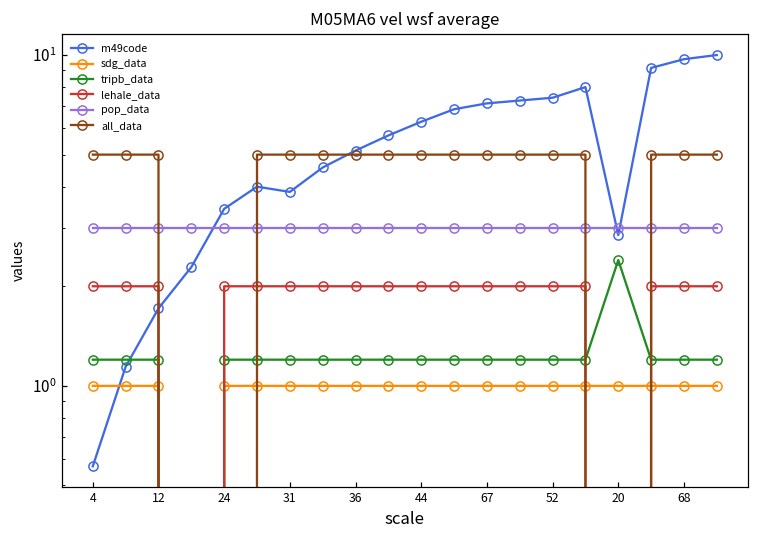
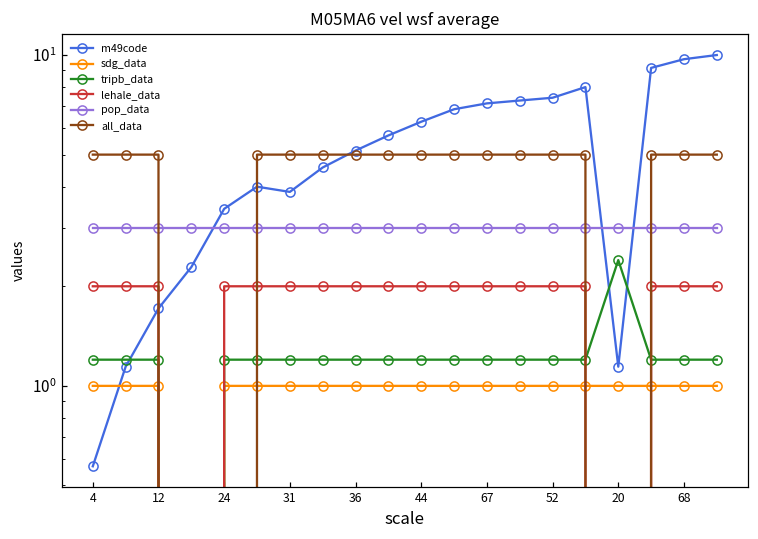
  {
    "m49code": {
      "4": 0.57,
      "12": 1.7,
      "24": 3.4,
      "31": 3.9,
      "36": 5.1,
      "44": 6.3,
      "67": 7.1,
      "52": 7.4,
-     "20": 2.9,
+     "20": 1.14,
      "68": 9.7
    },
    "sdg_data": {
      "4": 1.00,
      "12": 1.00,
      "24": 1.00,
      "31": 1.00,
      "36": 1.00,
      "44": 1.00,
      "67": 1.00,
      "52": 1.00,
      "20": 1.00,
      "68": 1.00
    },
    "tripb_data": {
      "4": 1.20,
      "12": 1.20,
      "24": 1.20,
      "31": 1.20,
      "36": 1.20,
      "44": 1.20,
      "67": 1.20,
      "52": 1.20,
      "20": 2.4,
      "68": 1.20
    },
    "lehale_data": {
      "4": 2.0,
      "12": 2.0,
      "24": 2.0,
      "31": 2.0,
      "36": 2.0,
      "44": 2.0,
      "67": 2.0,
      "52": 2.0,
      "68": 2.0
    },
    "pop_data": {
      "4": 3.0,
      "12": 3.0,
      "24": 3.0,
      "31": 3.0,
      "36": 3.0,
      "44": 3.0,
      "67": 3.0,
      "52": 3.0,
      "20": 3.0,
      "68": 3.0
    },
    "all_data": {
      "4": 5.0,
      "12": 5.0,
      "31": 5.0,
      "36": 5.0,
      "44": 5.0,
      "67": 5.0,
      "52": 5.0,
      "68": 5.0
    }
  }
